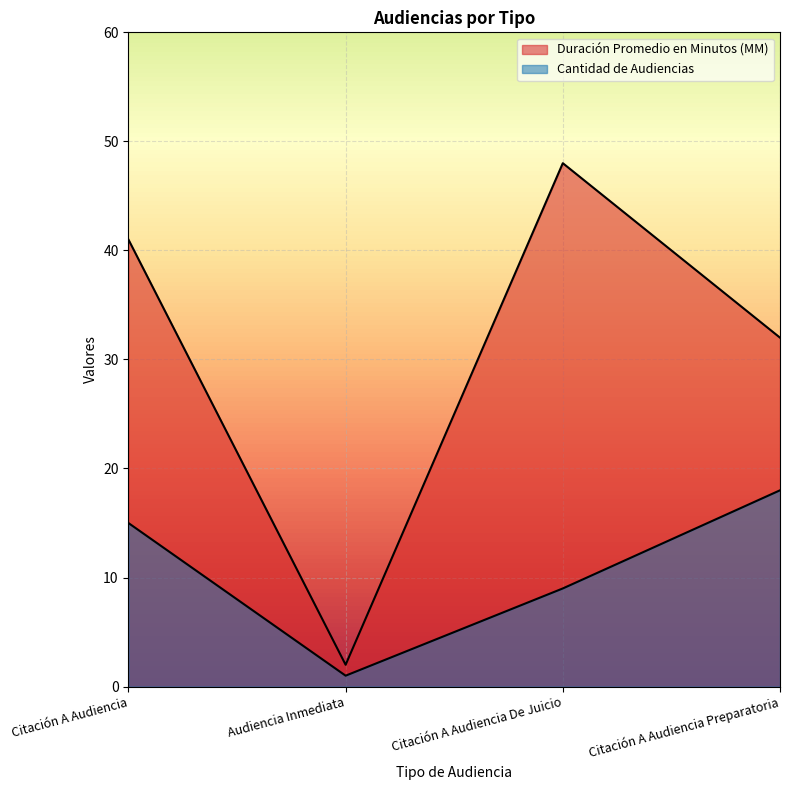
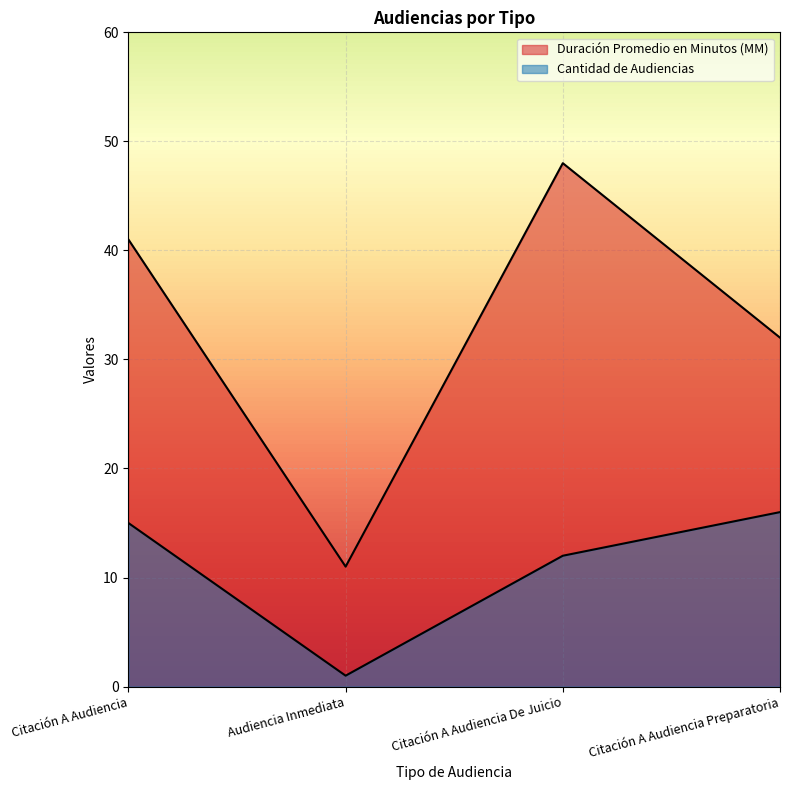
  {
    "Duración Promedio en Minutos (MM)": {
      "Citación A Audiencia": 41,
-     "Audiencia Inmediata": 2,
+     "Audiencia Inmediata": 11,
      "Citación A Audiencia De Juicio": 48,
      "Citación A Audiencia Preparatoria": 32
    },
    "Cantidad de Audiencias": {
      "Citación A Audiencia": 15,
      "Audiencia Inmediata": 1,
-     "Citación A Audiencia De Juicio": 9,
-     "Citación A Audiencia Preparatoria": 18
+     "Citación A Audiencia De Juicio": 12,
+     "Citación A Audiencia Preparatoria": 16
    }
  }
